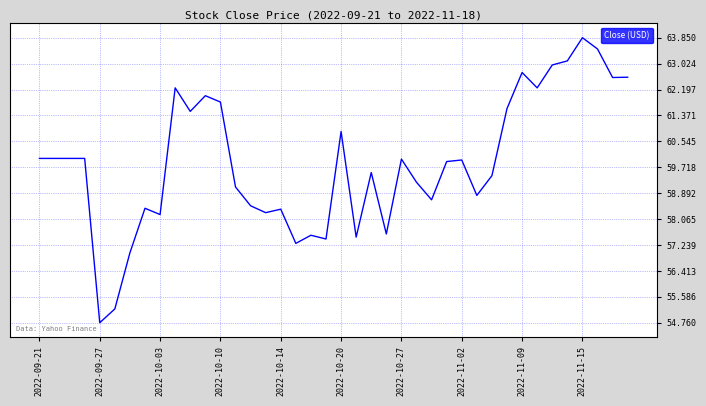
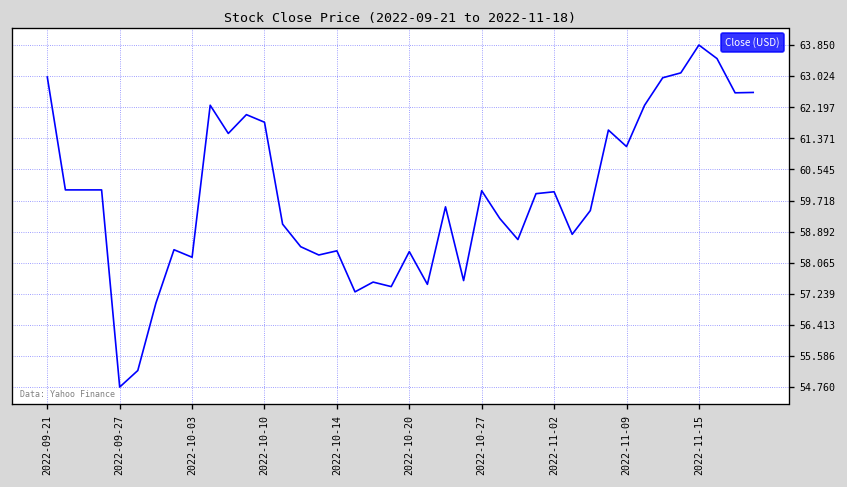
  {
-   "2022-09-21": 60,
+   "2022-09-21": 63,
    "2022-09-27": 54.8,
    "2022-10-03": 58.2,
    "2022-10-10": 61.8,
    "2022-10-14": 58.4,
-   "2022-10-20": 60.9,
+   "2022-10-20": 58.4,
    "2022-10-27": 60.0,
    "2022-11-02": 60.0,
-   "2022-11-09": 62.7,
+   "2022-11-09": 61.2,
    "2022-11-15": 63.8
  }
